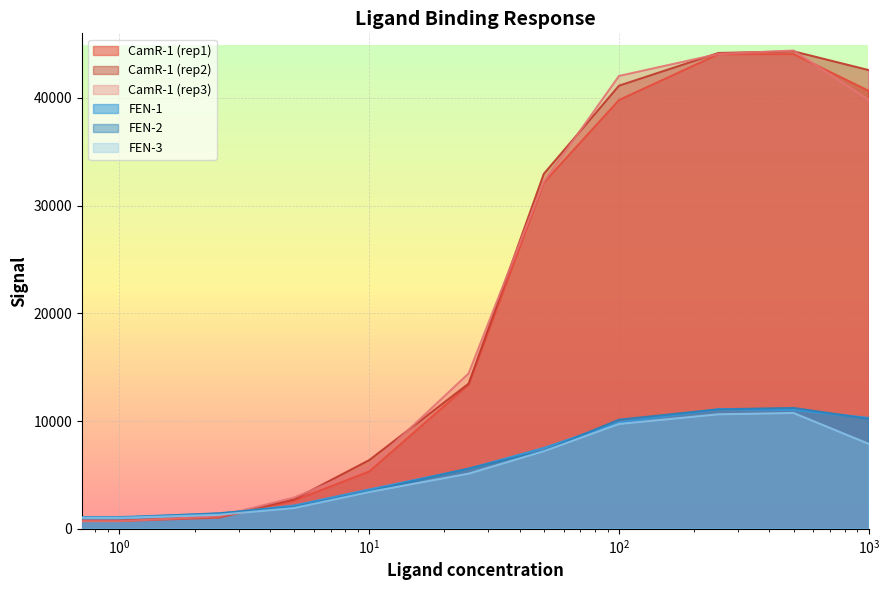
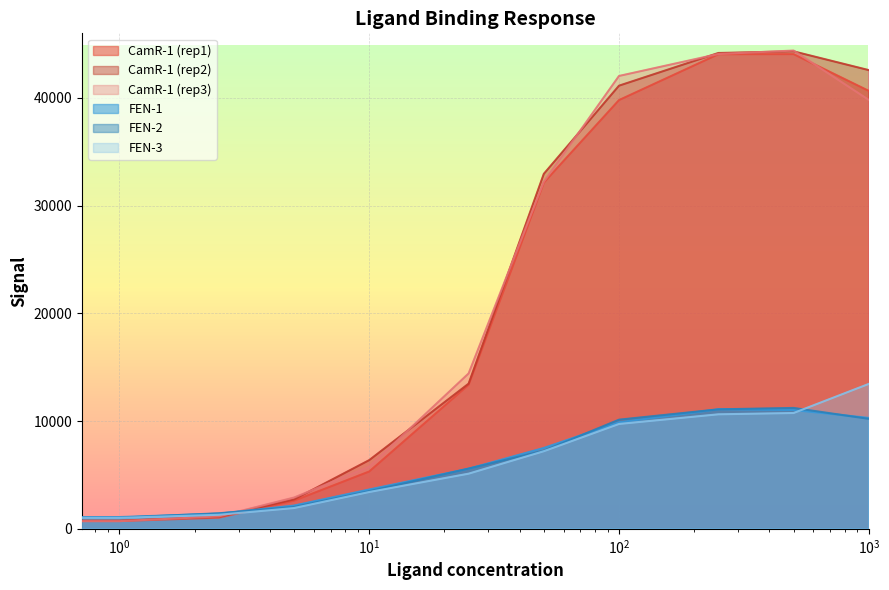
  {
    "CamR-1 (rep3)": {
      "10^1": 5800,
      "10^2": 42000,
      "10^3": 39800
    },
    "FEN-3": {
-     "10^3": 7900
+     "10^3": 13500
    }
  }
